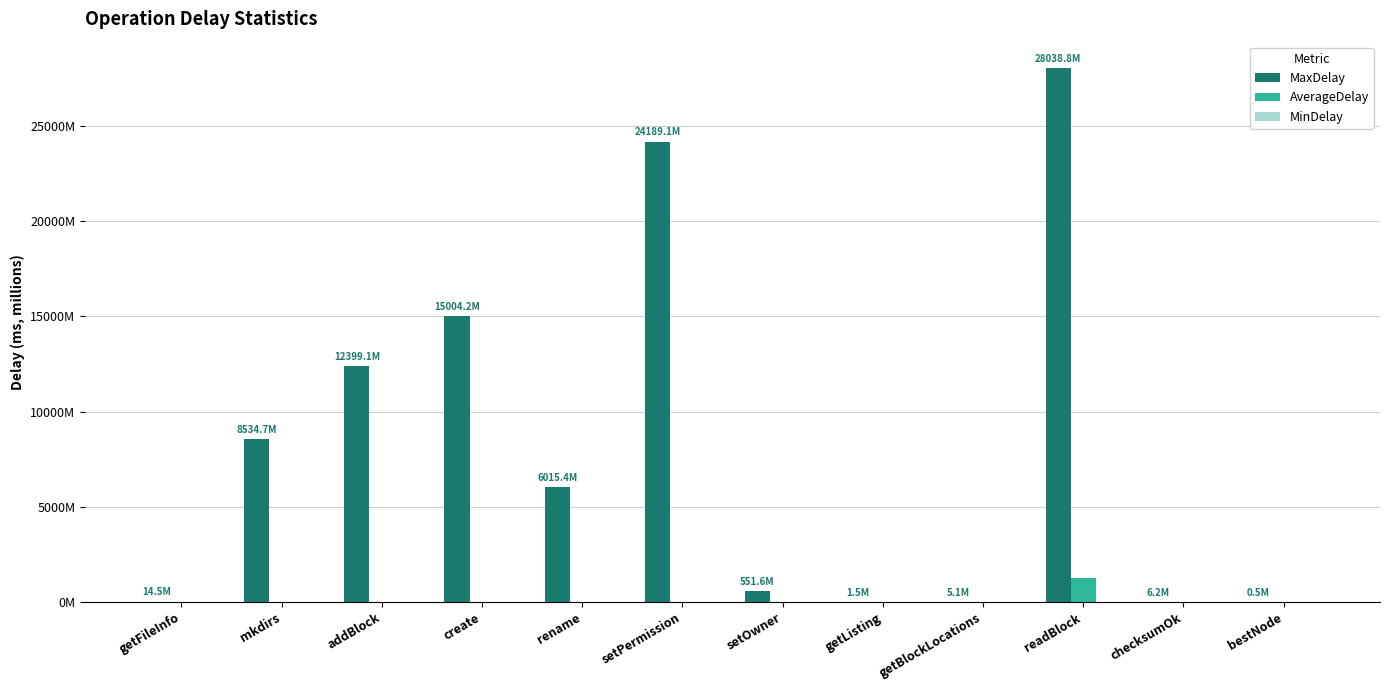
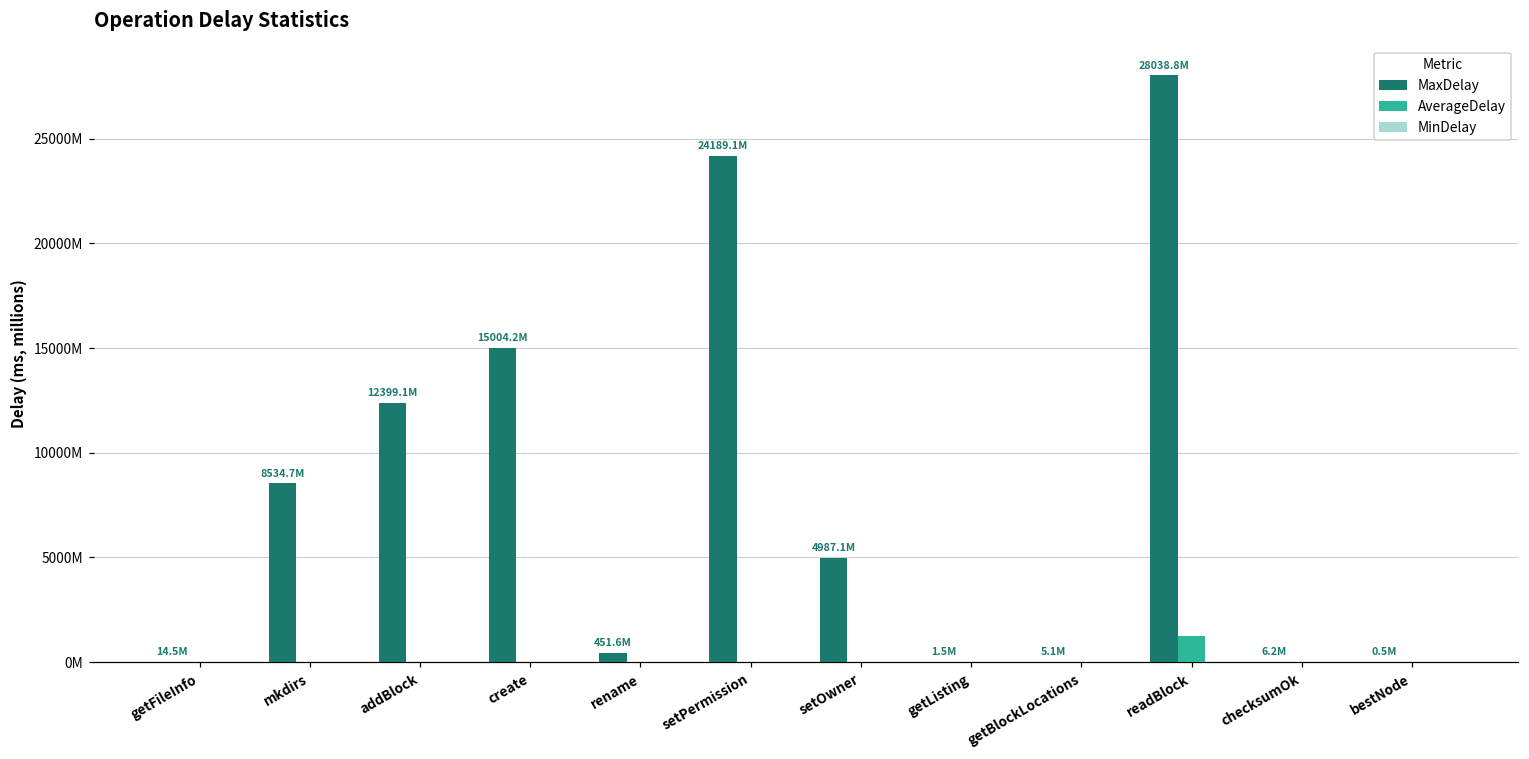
  {
    "MaxDelay": {
      "getFileInfo": "14.5M",
      "mkdirs": "8534.7M",
      "addBlock": "12399.1M",
      "create": "15004.2M",
-     "rename": "6015.4M",
+     "rename": "451.6M",
      "setPermission": "24189.1M",
-     "setOwner": "551.6M",
+     "setOwner": "4987.1M",
      "getListing": "1.5M",
      "getBlockLocations": "5.1M",
      "readBlock": "28038.8M",
      "checksumOk": "6.2M",
      "bestNode": "0.5M"
    },
    "AverageDelay": {
      "readBlock": "1300000000"
    },
    "MinDelay": {
      "getFileInfo": "0",
      "addBlock": "0",
      "getListing": "0",
      "getBlockLocations": "0",
      "checksumOk": "0",
      "bestNode": "0"
    }
  }
